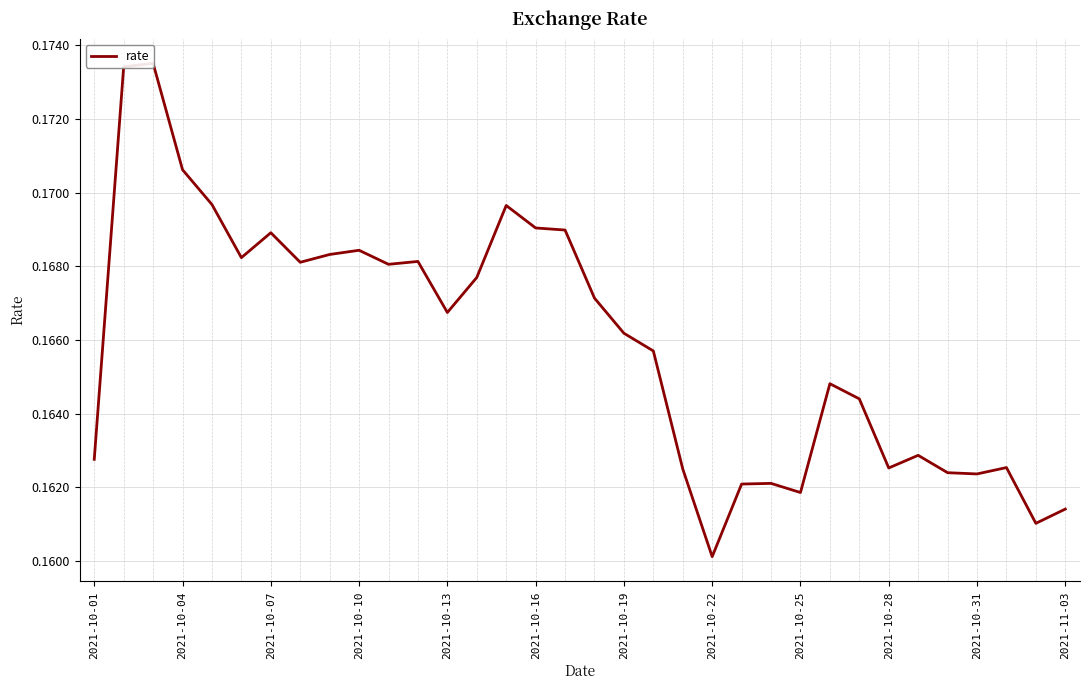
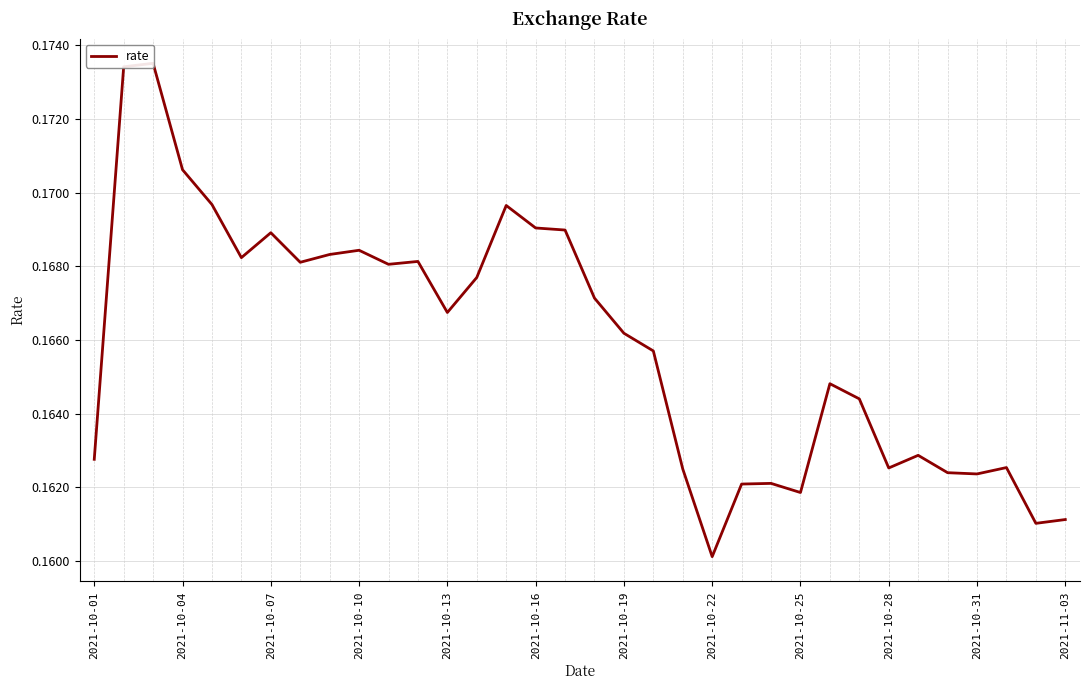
  {
    "2021-10-01": 0.1628,
    "2021-10-04": 0.1706,
    "2021-10-07": 0.1689,
    "2021-10-10": 0.1684,
    "2021-10-13": 0.1667,
    "2021-10-16": 0.1690,
    "2021-10-19": 0.1662,
    "2021-10-22": 0.1601,
    "2021-10-25": 0.1619,
    "2021-10-28": 0.1625,
    "2021-10-31": 0.1624,
-   "2021-11-03": 0.1614
+   "2021-11-03": 0.1611
  }
